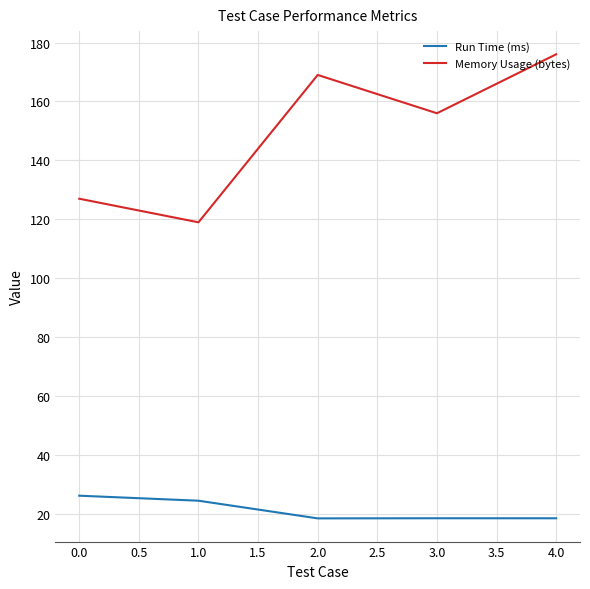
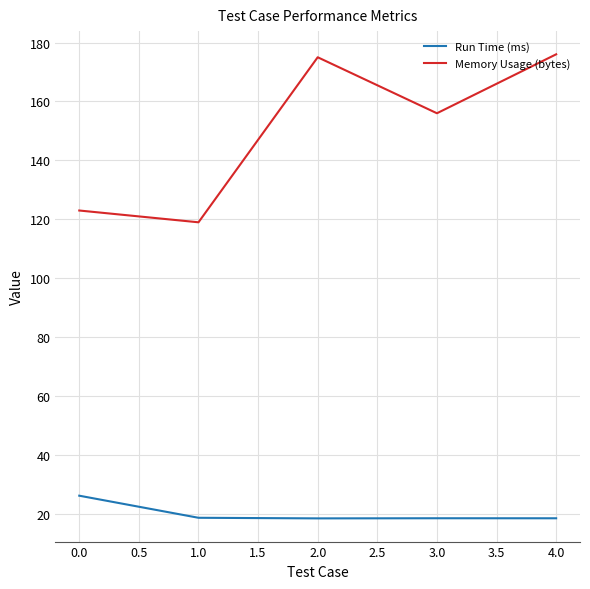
  {
    "Run Time (ms)": {
      "0.0": 26,
-     "1.0": 25,
+     "1.0": 19,
      "2.0": 19,
      "3.0": 19,
      "4.0": 19
    },
    "Memory Usage (bytes)": {
-     "0.0": 127,
+     "0.0": 123,
      "1.0": 119,
-     "2.0": 169,
+     "2.0": 175,
      "3.0": 156,
      "4.0": 176
    }
  }
